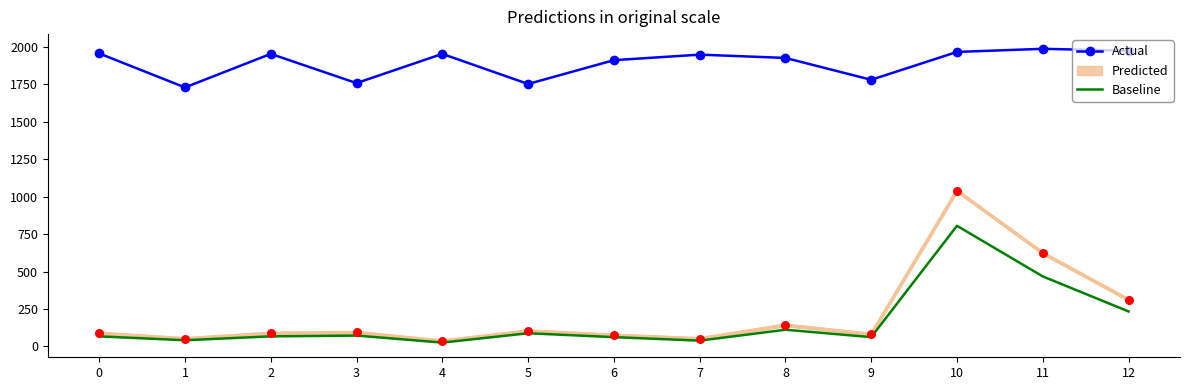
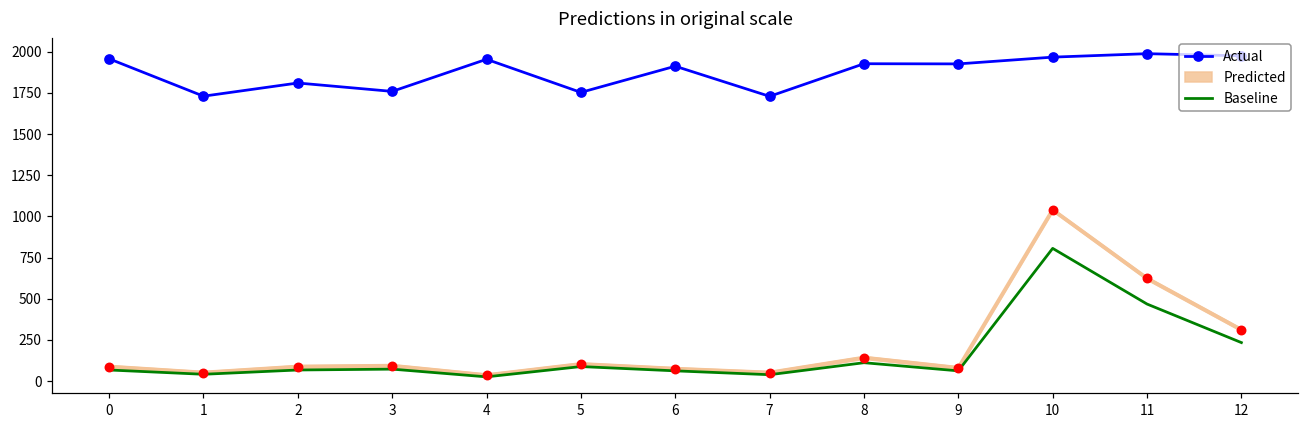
  {
    "Actual": {
      "0": 1960,
      "1": 1730,
-     "2": 1950,
+     "2": 1810,
      "3": 1760,
      "4": 1950,
      "5": 1750,
      "6": 1910,
-     "7": 1950,
+     "7": 1730,
      "8": 1930,
-     "9": 1780,
+     "9": 1930,
      "10": 1970,
      "11": 1990
    },
    "Baseline": {
      "0": 70,
      "2": 70,
      "3": 70,
      "8": 110,
      "9": 60,
      "10": 810,
      "11": 470,
      "12": 230
    }
  }
